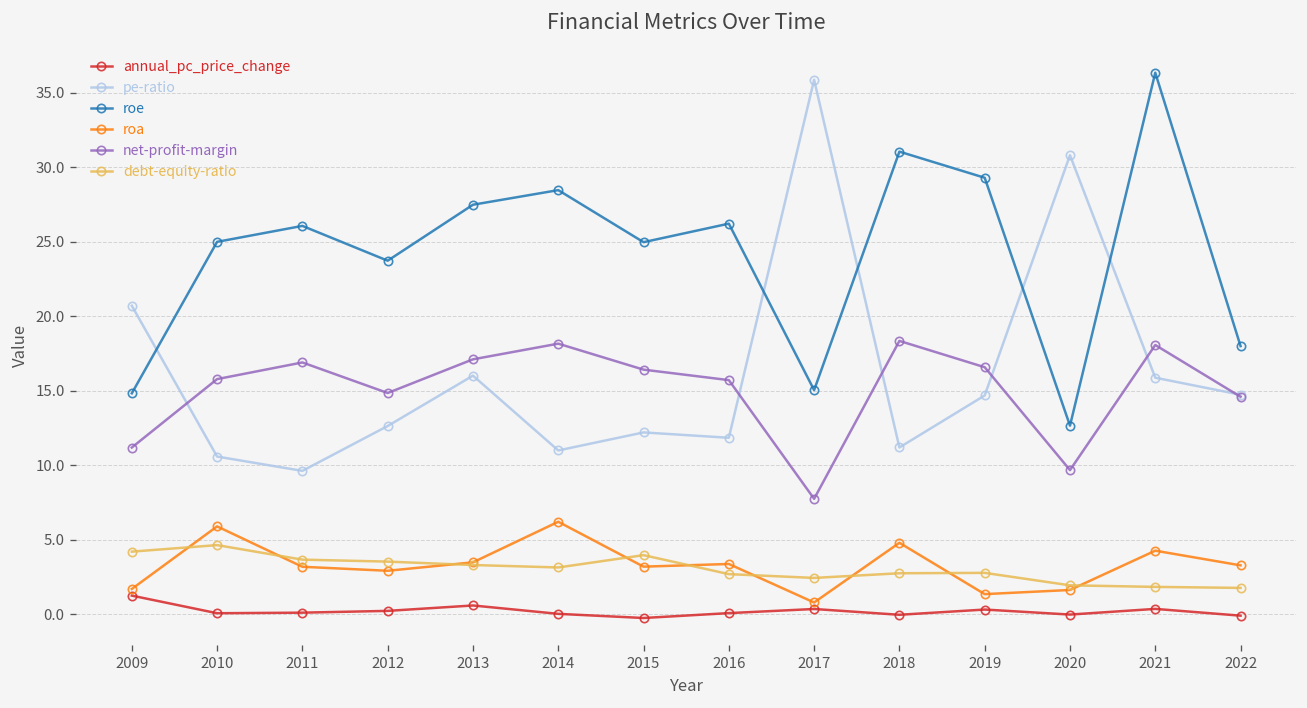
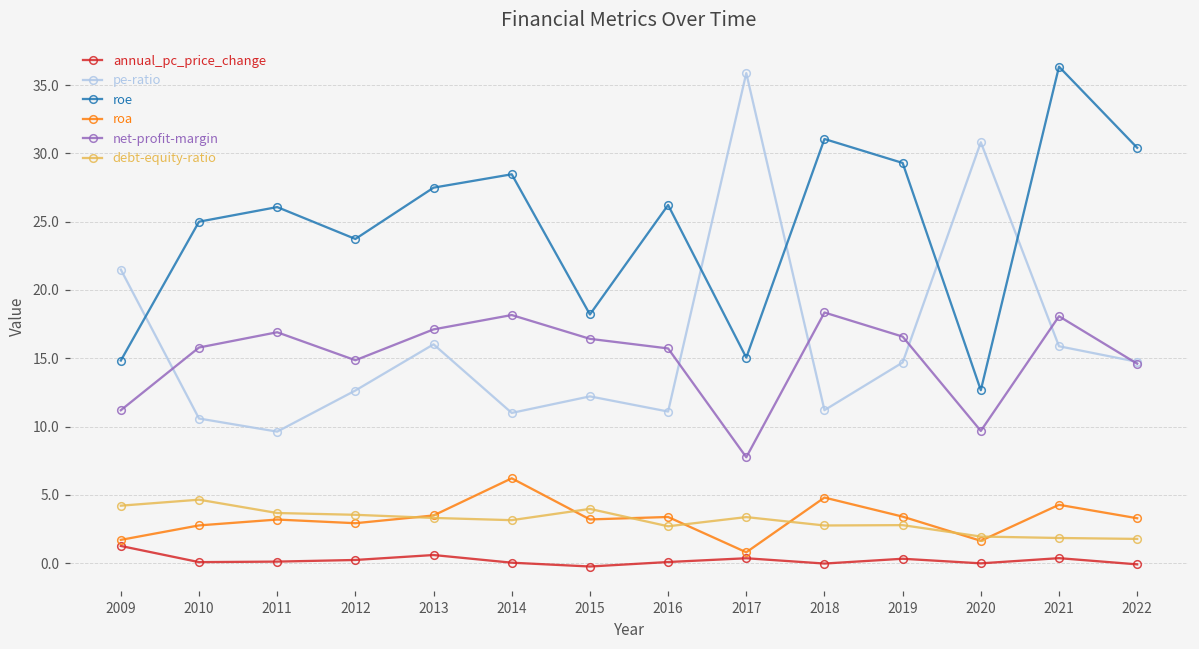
  {
    "annual_pc_price_change": {
      "2009": 1.3,
      "2010": 0.1,
      "2011": 0.1,
      "2012": 0.2,
      "2013": 0.6,
      "2014": 0.0,
      "2015": -0.2,
      "2016": 0.1,
      "2017": 0.4,
      "2018": 0.0,
      "2019": 0.3,
      "2020": 0.0,
      "2021": 0.4,
      "2022": -0.1
    },
    "pe-ratio": {
-     "2009": 20.7,
+     "2009": 21.5,
      "2010": 10.6,
      "2011": 9.6,
      "2012": 12.6,
      "2013": 16.0,
      "2014": 11.0,
      "2015": 12.2,
-     "2016": 11.9,
+     "2016": 11.1,
      "2017": 35.9,
      "2018": 11.2,
      "2019": 14.7,
      "2020": 30.8,
      "2021": 15.9
    },
    "roe": {
      "2009": 14.8,
      "2010": 25.0,
      "2011": 26.1,
      "2012": 23.7,
      "2013": 27.5,
      "2014": 28.5,
-     "2015": 25.0,
+     "2015": 18.2,
      "2016": 26.2,
      "2017": 15.0,
      "2018": 31.0,
      "2019": 29.3,
      "2020": 12.7,
      "2021": 36.3,
-     "2022": 18.0
+     "2022": 30.4
    },
    "roa": {
      "2009": 1.7,
-     "2010": 5.9,
+     "2010": 2.8,
      "2011": 3.2,
      "2012": 2.9,
      "2014": 6.2,
      "2015": 3.2,
      "2016": 3.4,
      "2017": 0.8,
      "2018": 4.8,
-     "2019": 1.4,
+     "2019": 3.4,
      "2020": 1.6,
      "2021": 4.3,
      "2022": 3.3
    },
    "net-profit-margin": {
      "2009": 11.2,
      "2010": 15.8,
      "2011": 16.9,
      "2012": 14.9,
      "2013": 17.1,
      "2014": 18.2,
      "2015": 16.4,
      "2016": 15.7,
      "2017": 7.8,
      "2018": 18.4,
      "2019": 16.6,
      "2020": 9.7,
      "2021": 18.1
    },
    "debt-equity-ratio": {
      "2009": 4.2,
      "2010": 4.6,
      "2011": 3.7,
      "2012": 3.5,
      "2014": 3.1,
      "2015": 4.0,
      "2016": 2.7,
-     "2017": 2.4,
+     "2017": 3.4,
      "2018": 2.8,
      "2019": 2.8,
      "2020": 2.0,
      "2021": 1.8,
      "2022": 1.8
    }
  }
